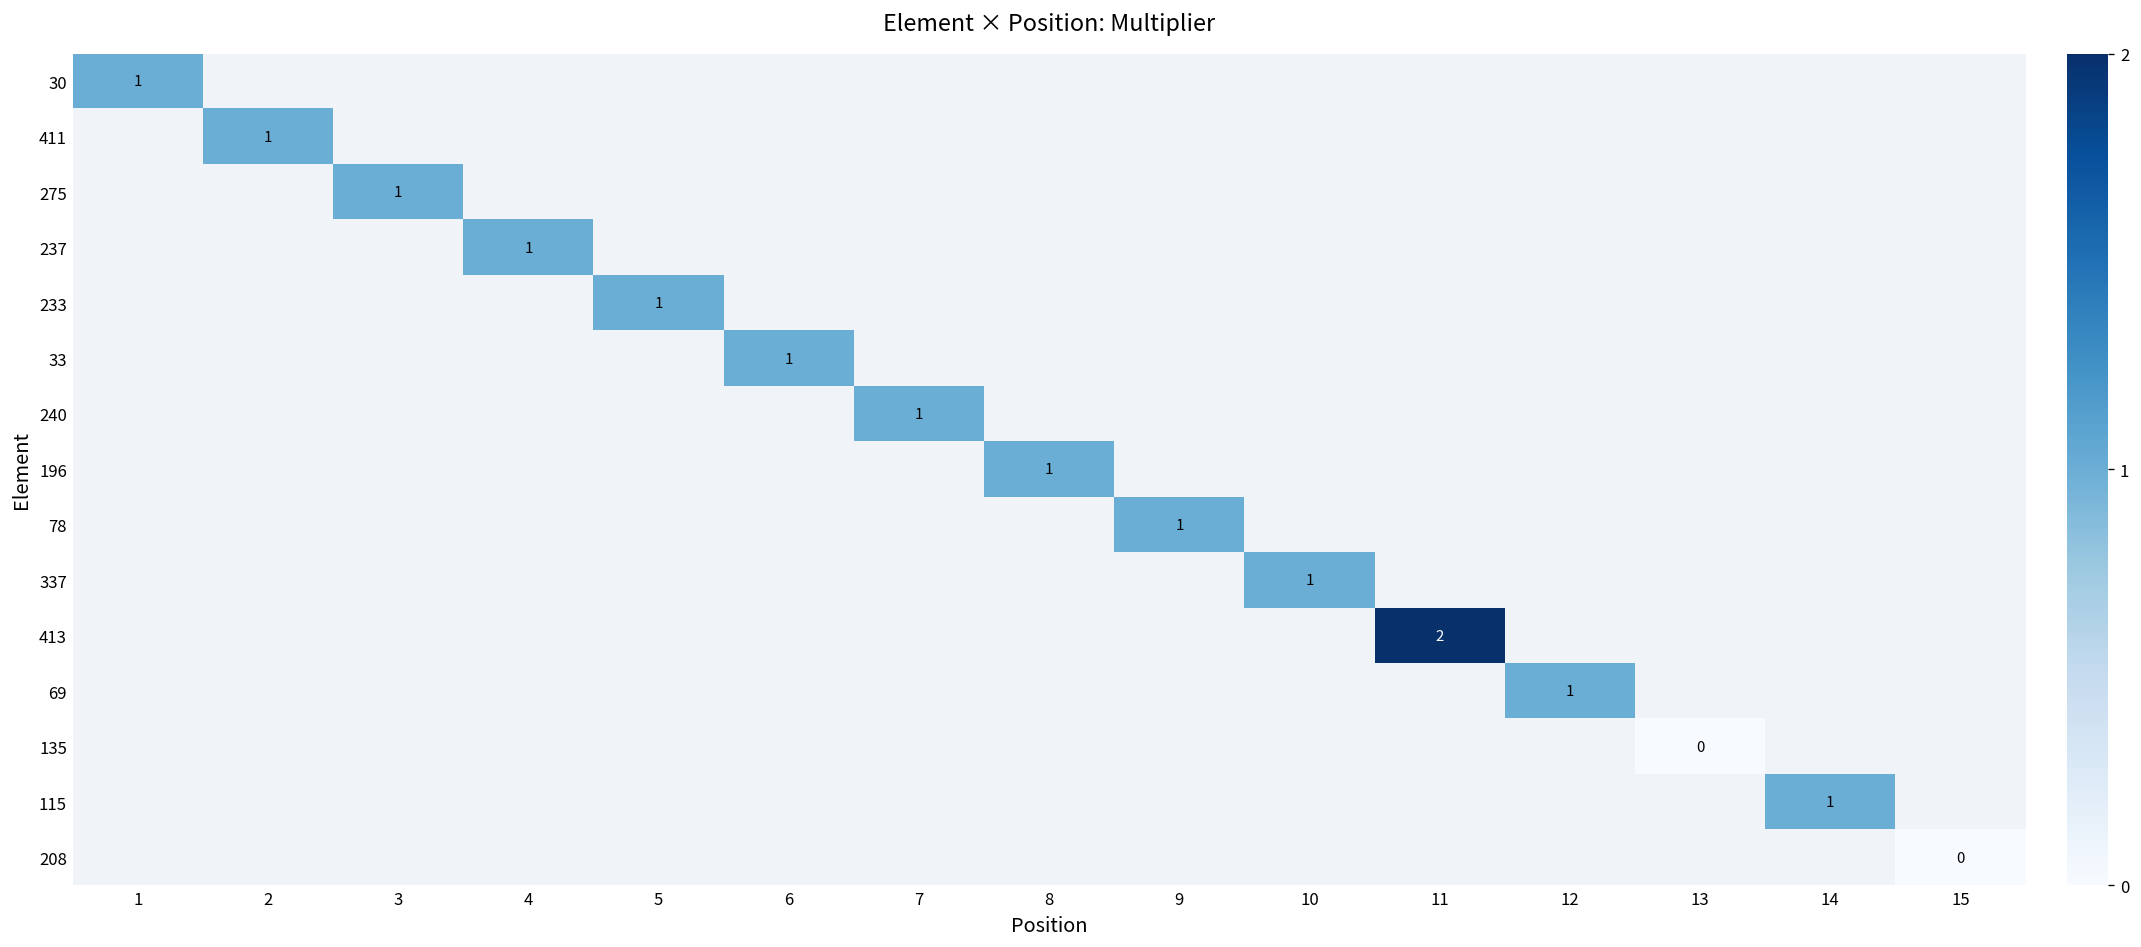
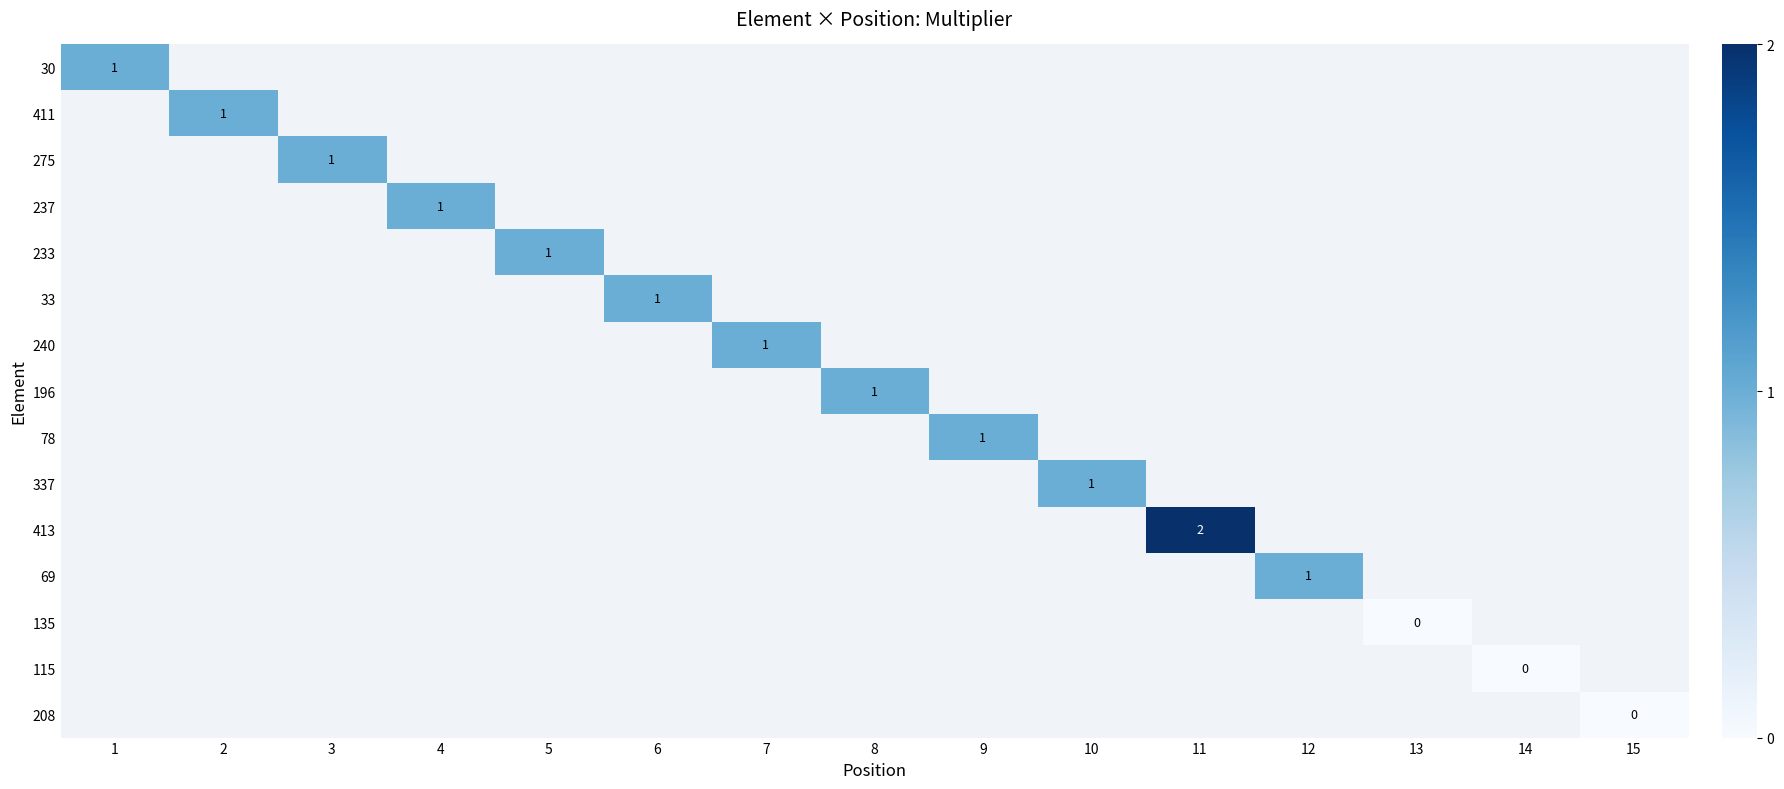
  {
    "30": {
      "1": 1
    },
    "411": {
      "2": 1
    },
    "275": {
      "3": 1
    },
    "237": {
      "4": 1
    },
    "233": {
      "5": 1
    },
    "33": {
      "6": 1
    },
    "240": {
      "7": 1
    },
    "196": {
      "8": 1
    },
    "78": {
      "9": 1
    },
    "337": {
      "10": 1
    },
    "413": {
      "11": 2
    },
    "69": {
      "12": 1
    },
    "135": {
      "13": 0
    },
    "115": {
-     "14": 1
+     "14": 0
    },
    "208": {
      "15": 0
    }
  }
